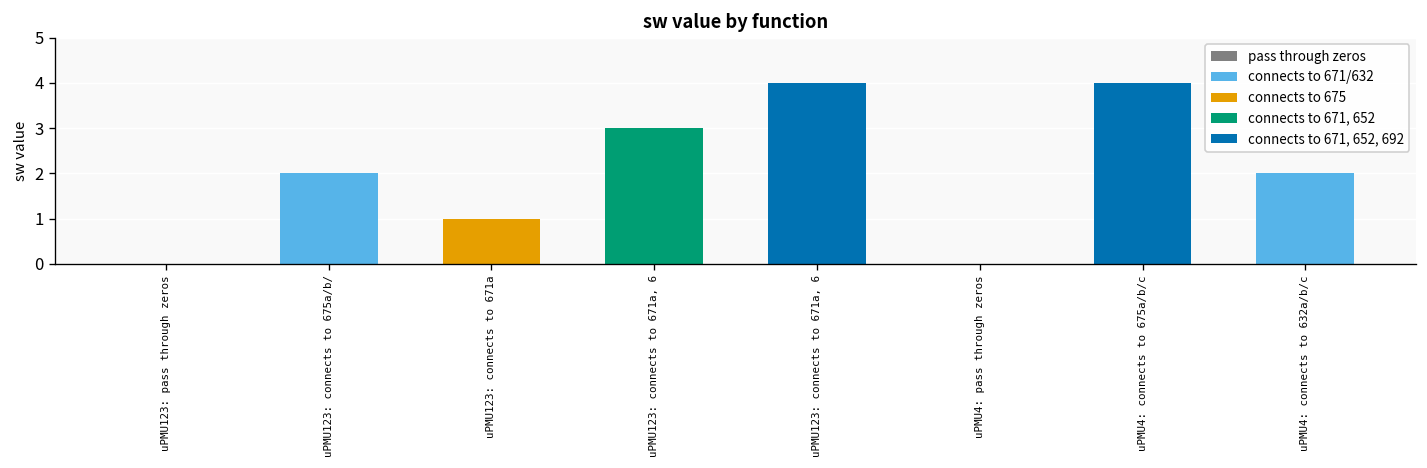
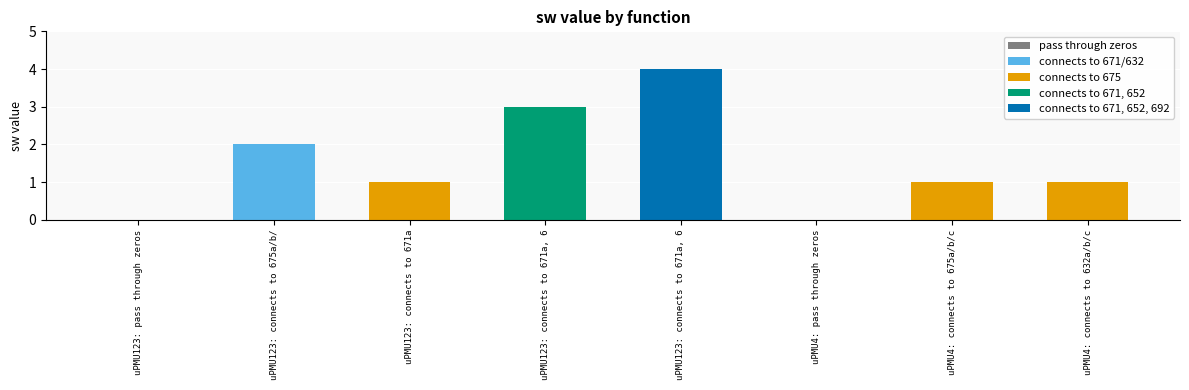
  {
    "uPMU123: pass through zeros": 0,
    "uPMU123: connects to 675a/b/": 2,
    "uPMU123: connects to 671a": 1,
    "uPMU4: pass through zeros": 0,
-   "uPMU4: connects to 675a/b/c": 4,
-   "uPMU4: connects to 632a/b/c": 2
+   "uPMU4: connects to 675a/b/c": 1,
+   "uPMU4: connects to 632a/b/c": 1
  }
